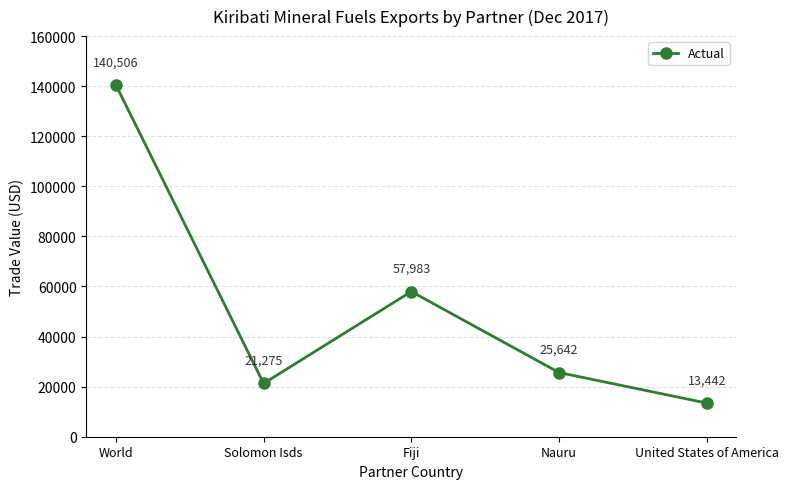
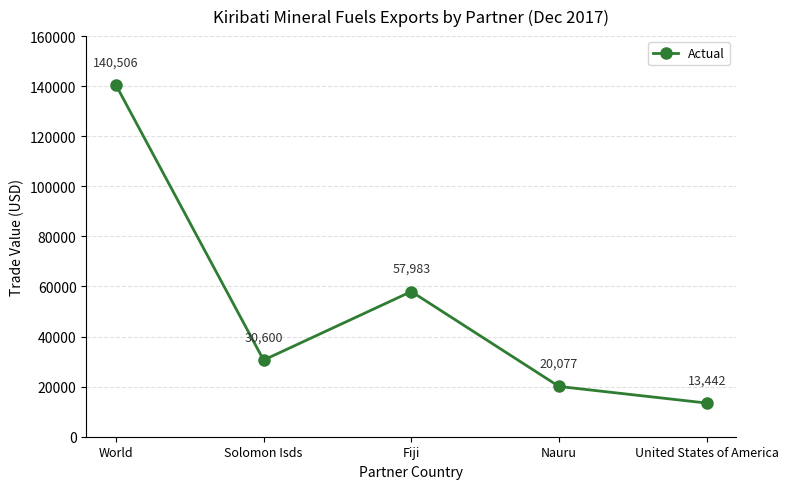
  {
    "World": "140,506",
-   "Solomon Isds": "21,275",
+   "Solomon Isds": "30,600",
    "Fiji": "57,983",
-   "Nauru": "25,642",
+   "Nauru": "20,077",
    "United States of America": "13,442"
  }
